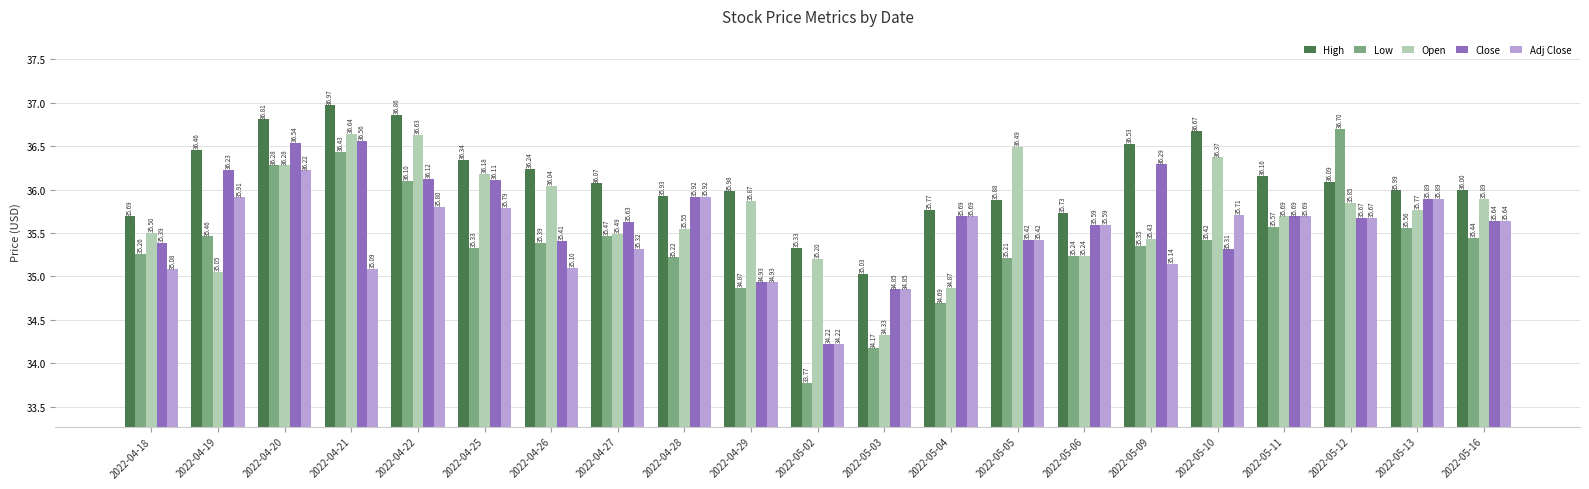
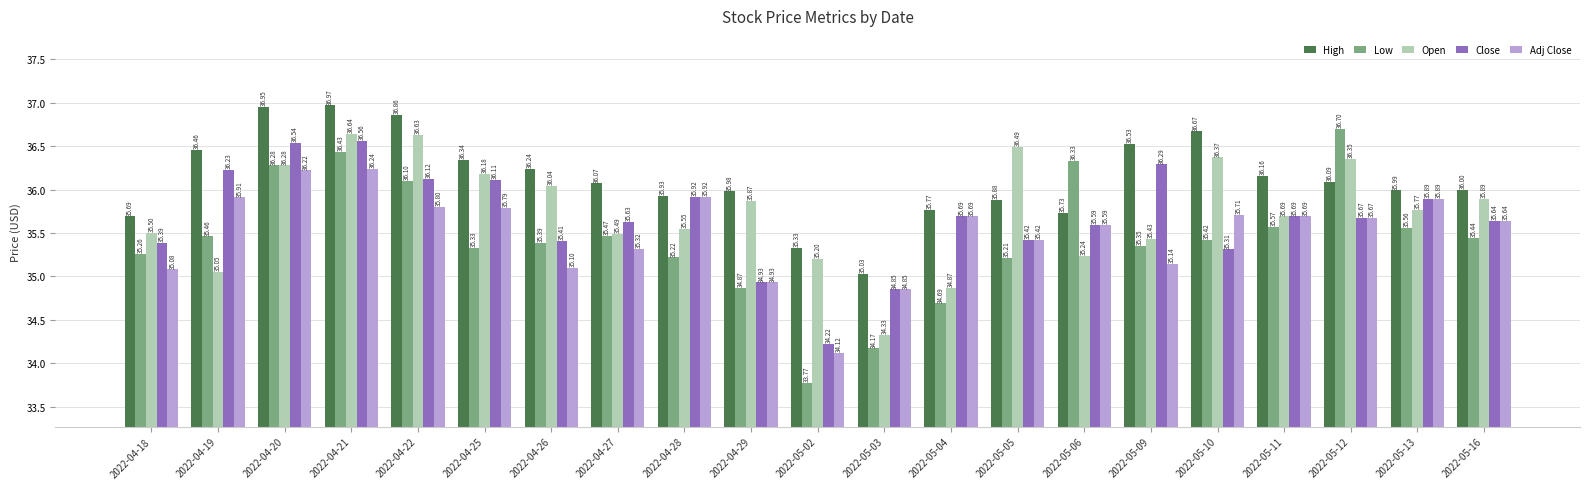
  {
    "High": {
      "2022-04-18": 35.69,
      "2022-04-19": 36.46,
-     "2022-04-20": 36.81,
+     "2022-04-20": 36.95,
      "2022-04-21": 36.97,
      "2022-04-22": 36.86,
      "2022-04-25": 36.34,
      "2022-04-26": 36.24,
      "2022-04-27": 36.07,
      "2022-04-28": 35.93,
      "2022-04-29": 35.98,
      "2022-05-02": 35.33,
      "2022-05-03": 35.03,
      "2022-05-04": 35.77,
      "2022-05-05": 35.88,
      "2022-05-06": 35.73,
      "2022-05-09": 36.53,
      "2022-05-10": 36.67,
      "2022-05-11": 36.16,
      "2022-05-12": 36.09,
      "2022-05-13": 35.99,
      "2022-05-16": 36.00
    },
    "Low": {
      "2022-04-18": 35.26,
      "2022-04-19": 35.46,
      "2022-04-20": 36.28,
      "2022-04-21": 36.43,
      "2022-04-22": 36.10,
      "2022-04-25": 35.33,
      "2022-04-26": 35.39,
      "2022-04-27": 35.47,
      "2022-04-28": 35.22,
      "2022-04-29": 34.87,
      "2022-05-02": 33.77,
      "2022-05-03": 34.17,
      "2022-05-04": 34.69,
      "2022-05-05": 35.21,
-     "2022-05-06": 35.24,
+     "2022-05-06": 36.33,
      "2022-05-09": 35.35,
      "2022-05-10": 35.42,
      "2022-05-11": 35.57,
      "2022-05-12": 36.70,
      "2022-05-13": 35.56,
      "2022-05-16": 35.44
    },
    "Open": {
      "2022-04-18": 35.50,
      "2022-04-19": 35.05,
      "2022-04-20": 36.28,
      "2022-04-21": 36.64,
      "2022-04-22": 36.63,
      "2022-04-25": 36.18,
      "2022-04-26": 36.04,
      "2022-04-27": 35.49,
      "2022-04-28": 35.55,
      "2022-04-29": 35.87,
      "2022-05-02": 35.20,
      "2022-05-03": 34.33,
      "2022-05-04": 34.87,
      "2022-05-05": 36.49,
      "2022-05-06": 35.24,
      "2022-05-09": 35.43,
      "2022-05-10": 36.37,
      "2022-05-11": 35.69,
-     "2022-05-12": 35.85,
+     "2022-05-12": 36.35,
      "2022-05-13": 35.77,
      "2022-05-16": 35.89
    },
    "Close": {
      "2022-04-18": 35.39,
      "2022-04-19": 36.23,
      "2022-04-20": 36.54,
      "2022-04-21": 36.56,
      "2022-04-22": 36.12,
      "2022-04-25": 36.11,
      "2022-04-26": 35.41,
      "2022-04-27": 35.63,
      "2022-04-28": 35.92,
      "2022-04-29": 34.93,
      "2022-05-02": 34.22,
      "2022-05-03": 34.85,
      "2022-05-04": 35.69,
      "2022-05-05": 35.42,
      "2022-05-06": 35.59,
      "2022-05-09": 36.29,
      "2022-05-10": 35.31,
      "2022-05-11": 35.69,
      "2022-05-12": 35.67,
      "2022-05-13": 35.89,
      "2022-05-16": 35.64
    },
    "Adj Close": {
      "2022-04-18": 35.08,
      "2022-04-19": 35.91,
      "2022-04-20": 36.22,
-     "2022-04-21": 35.09,
+     "2022-04-21": 36.24,
      "2022-04-22": 35.80,
      "2022-04-25": 35.79,
      "2022-04-26": 35.10,
      "2022-04-27": 35.32,
      "2022-04-28": 35.92,
      "2022-04-29": 34.93,
-     "2022-05-02": 34.22,
+     "2022-05-02": 34.12,
      "2022-05-03": 34.85,
      "2022-05-04": 35.69,
      "2022-05-05": 35.42,
      "2022-05-06": 35.59,
      "2022-05-09": 35.14,
      "2022-05-10": 35.71,
      "2022-05-11": 35.69,
      "2022-05-12": 35.67,
      "2022-05-13": 35.89,
      "2022-05-16": 35.64
    }
  }
